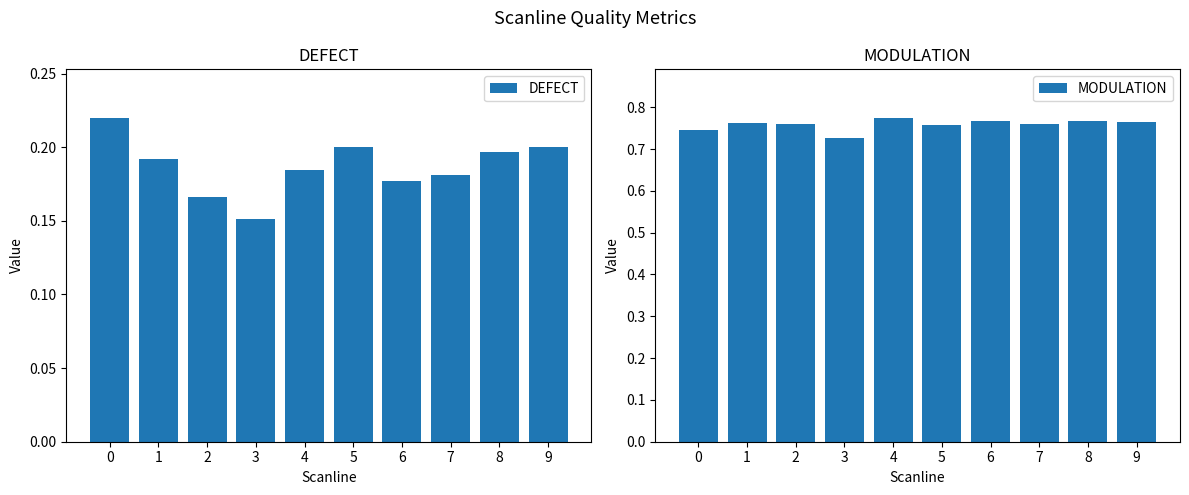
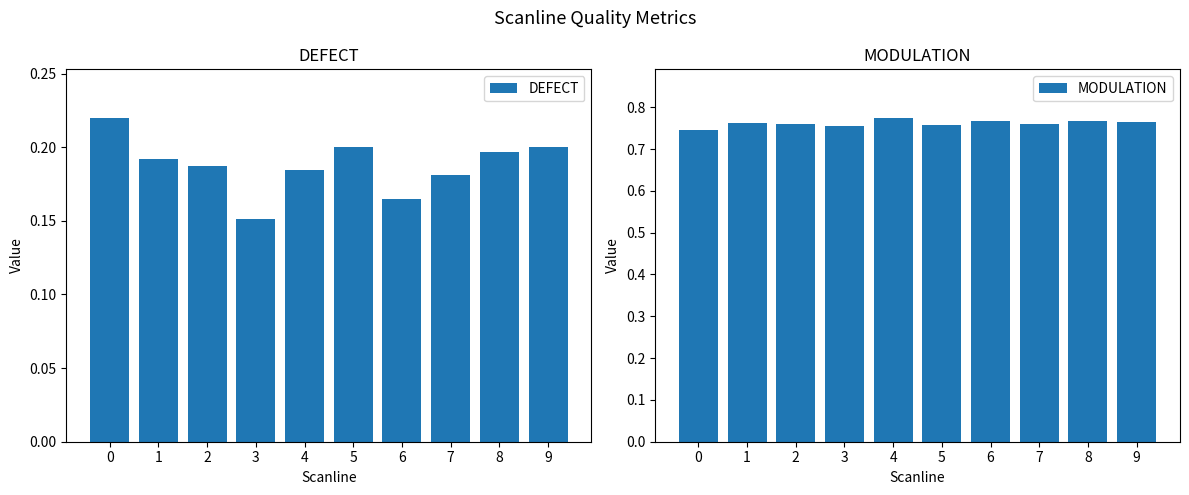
  {
    "DEFECT": {
      "0": 0.220,
      "1": 0.192,
-     "2": 0.166,
+     "2": 0.188,
      "3": 0.151,
      "4": 0.185,
      "5": 0.200,
-     "6": 0.177,
+     "6": 0.165,
      "7": 0.181,
      "8": 0.197,
      "9": 0.200
    },
    "MODULATION": {
      "0": 0.75,
      "1": 0.76,
      "2": 0.76,
-     "3": 0.73,
+     "3": 0.75,
      "4": 0.77,
      "5": 0.76,
      "6": 0.77,
      "7": 0.76,
      "8": 0.77,
      "9": 0.77
    }
  }
